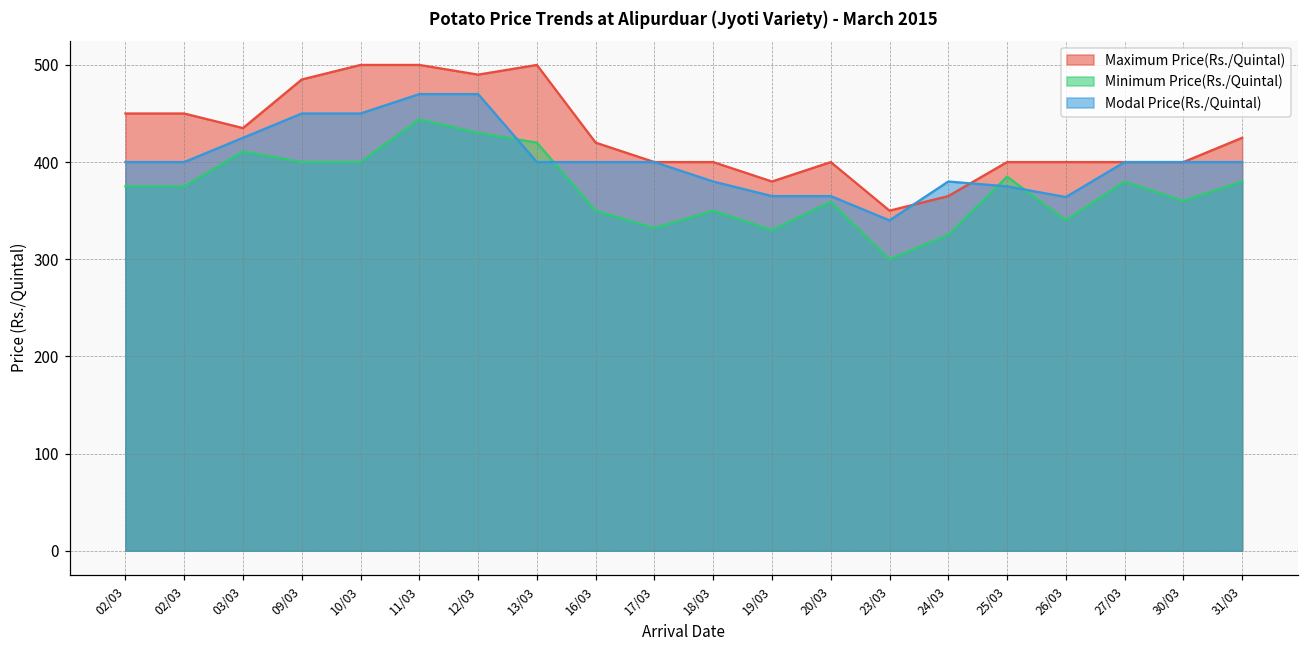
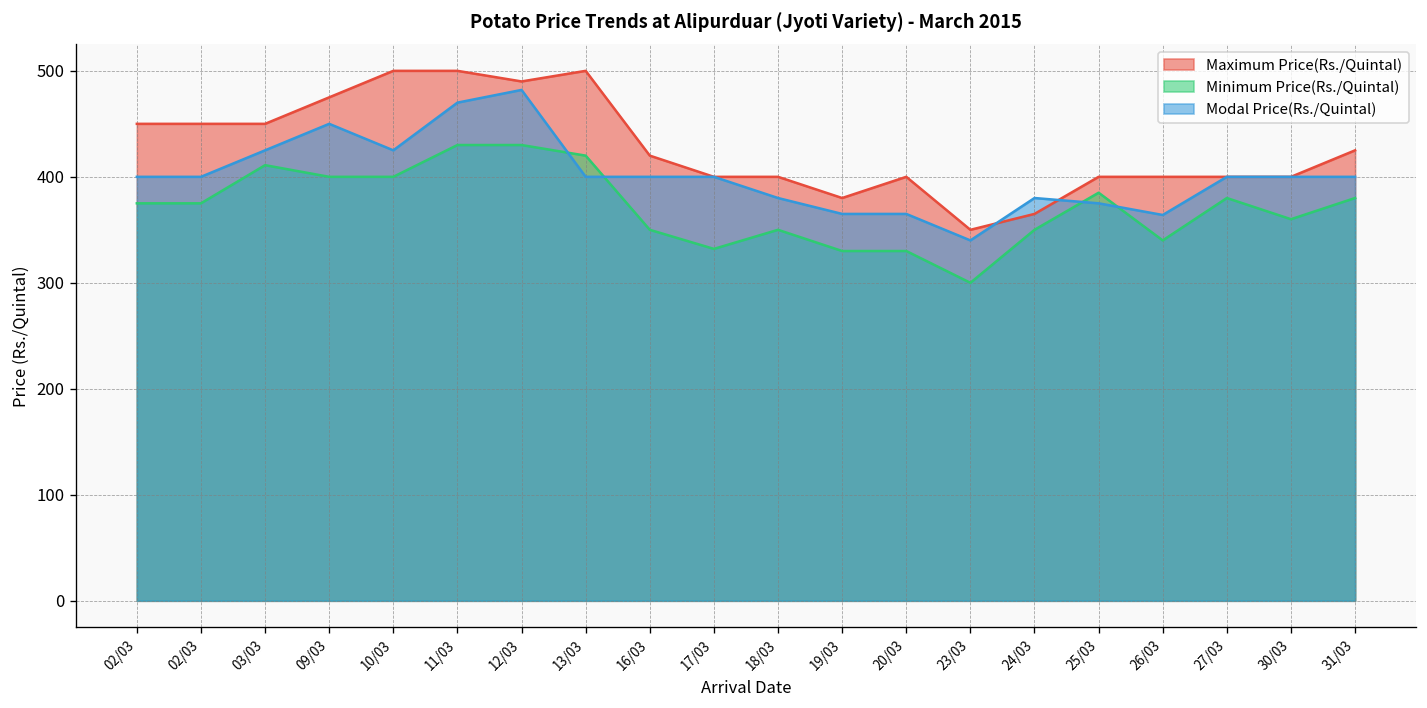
  {
    "Maximum Price(Rs./Quintal)": {
-     "03/03": 440,
-     "09/03": 490,
+     "03/03": 450,
+     "09/03": 480,
      "10/03": 500,
      "11/03": 500,
      "12/03": 490,
      "13/03": 500,
      "16/03": 420,
      "18/03": 400,
      "19/03": 380,
      "20/03": 400,
      "23/03": 350,
      "24/03": 370,
      "25/03": 400,
      "26/03": 400,
      "31/03": 430
    },
    "Minimum Price(Rs./Quintal)": {
      "03/03": 410,
      "09/03": 400,
      "10/03": 400,
-     "11/03": 440,
+     "11/03": 430,
      "12/03": 430,
      "13/03": 420,
      "16/03": 350,
      "17/03": 330,
      "18/03": 350,
      "19/03": 330,
-     "20/03": 360,
+     "20/03": 330,
      "23/03": 300,
-     "24/03": 330,
+     "24/03": 350,
      "25/03": 390,
      "26/03": 340,
      "27/03": 380,
      "30/03": 360,
      "31/03": 380
    },
    "Modal Price(Rs./Quintal)": {
      "03/03": 430,
      "09/03": 450,
-     "10/03": 450,
+     "10/03": 430,
      "11/03": 470,
-     "12/03": 470,
+     "12/03": 480,
      "13/03": 400,
      "16/03": 400,
      "18/03": 380,
      "19/03": 370,
      "20/03": 370,
      "23/03": 340,
      "24/03": 380,
      "25/03": 380,
      "26/03": 360,
      "31/03": 400
    }
  }
